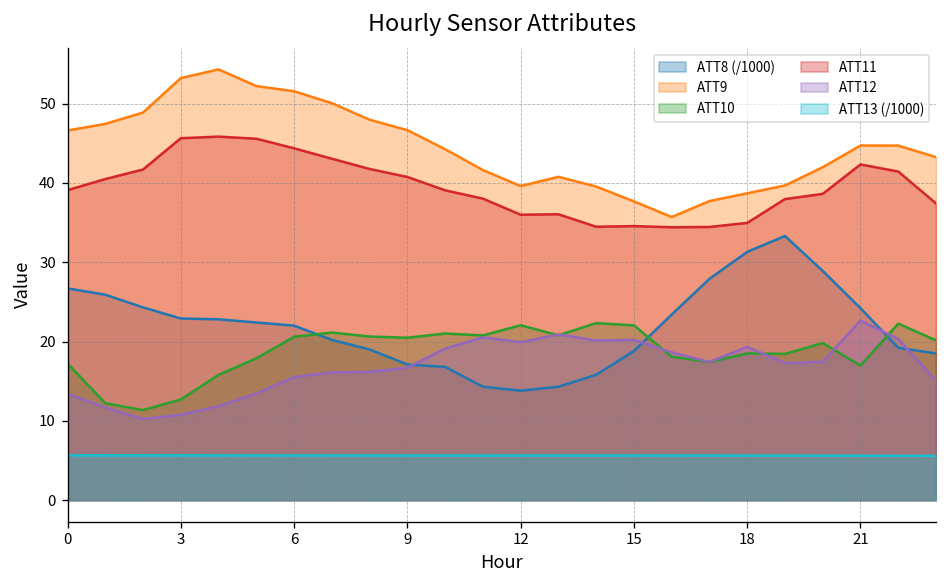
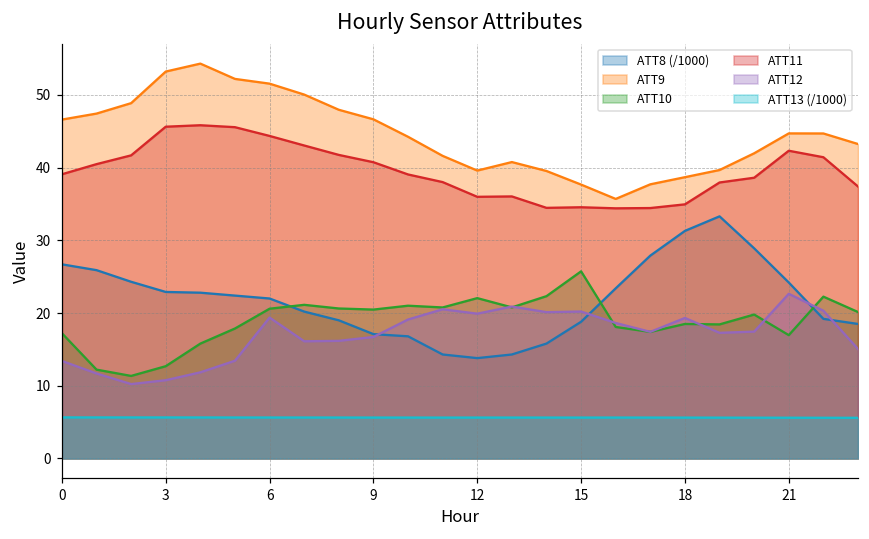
  {
    "ATT10": {
      "0": 17,
      "3": 13,
      "6": 21,
      "9": 20,
      "12": 22,
-     "15": 22,
+     "15": 26,
      "18": 18,
      "21": 17
    },
    "ATT12": {
      "0": 13,
      "3": 11,
-     "6": 16,
+     "6": 19,
      "12": 20,
      "15": 20,
      "18": 19,
      "21": 23
    }
  }
